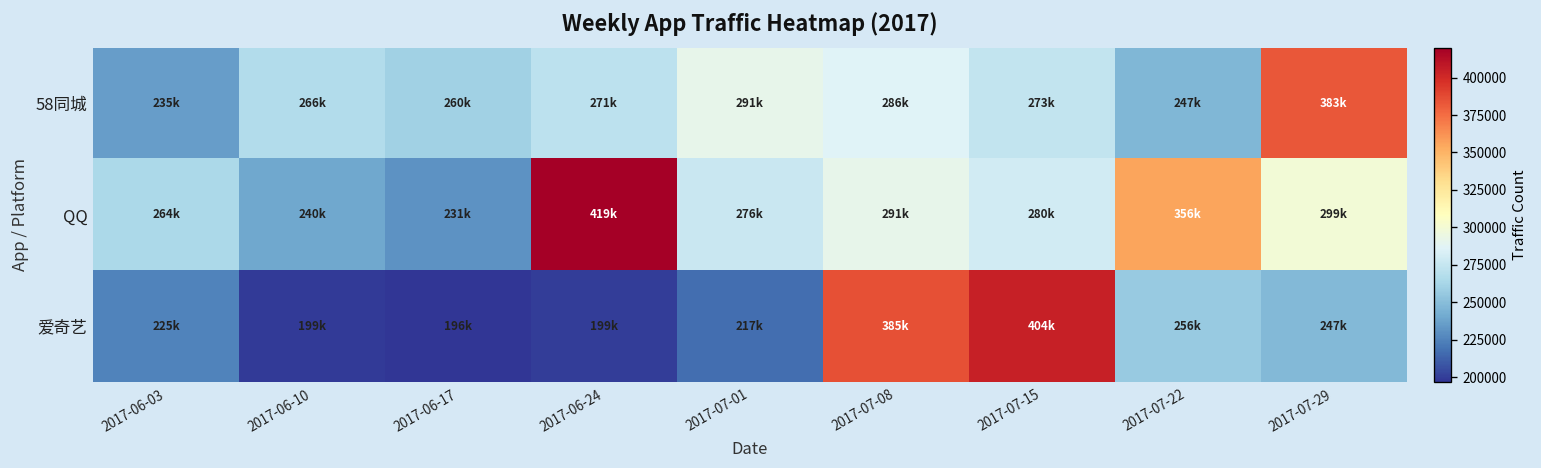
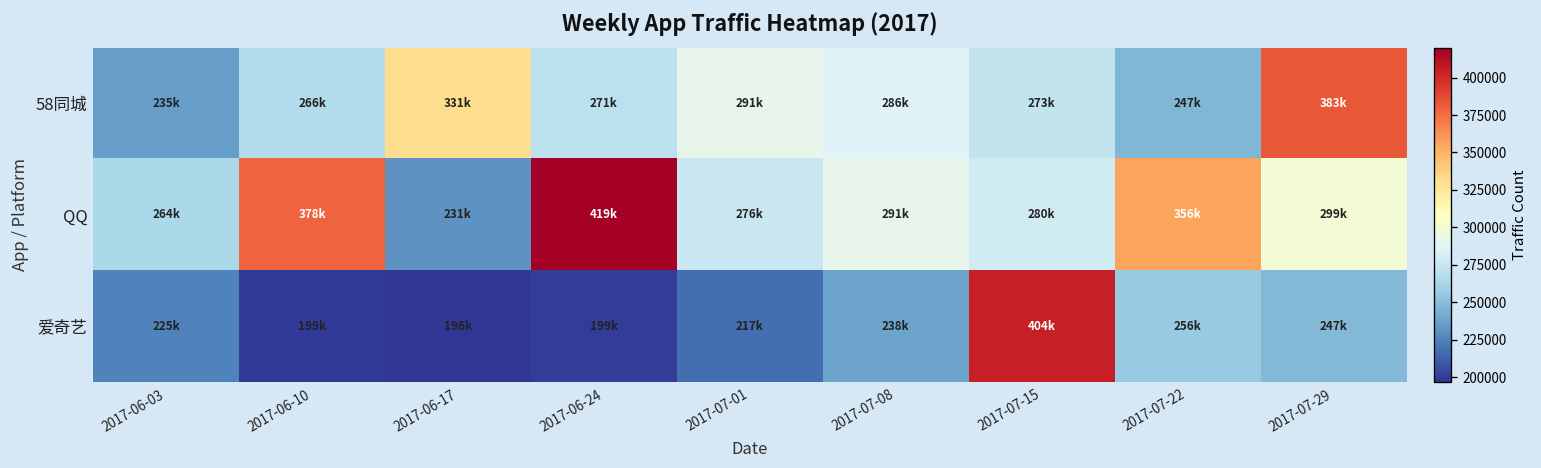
  {
    "58同城": {
      "2017-06-03": "235k",
      "2017-06-10": "266k",
-     "2017-06-17": "260k",
+     "2017-06-17": "331k",
      "2017-06-24": "271k",
      "2017-07-01": "291k",
      "2017-07-08": "286k",
      "2017-07-15": "273k",
      "2017-07-22": "247k",
      "2017-07-29": "383k"
    },
    "QQ": {
      "2017-06-03": "264k",
-     "2017-06-10": "240k",
+     "2017-06-10": "378k",
      "2017-06-17": "231k",
      "2017-06-24": "419k",
      "2017-07-01": "276k",
      "2017-07-08": "291k",
      "2017-07-15": "280k",
      "2017-07-22": "356k",
      "2017-07-29": "299k"
    },
    "爱奇艺": {
      "2017-06-03": "225k",
      "2017-06-10": "199k",
      "2017-06-17": "196k",
      "2017-06-24": "199k",
      "2017-07-01": "217k",
-     "2017-07-08": "385k",
+     "2017-07-08": "238k",
      "2017-07-15": "404k",
      "2017-07-22": "256k",
      "2017-07-29": "247k"
    }
  }
